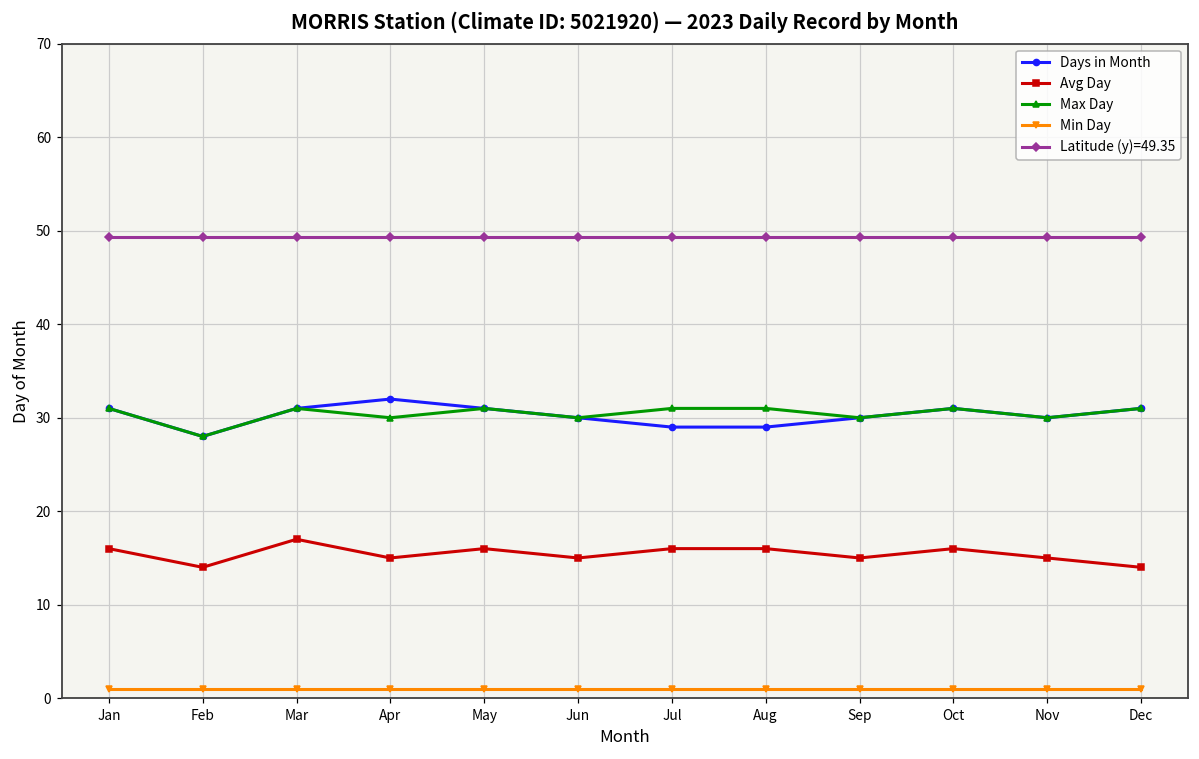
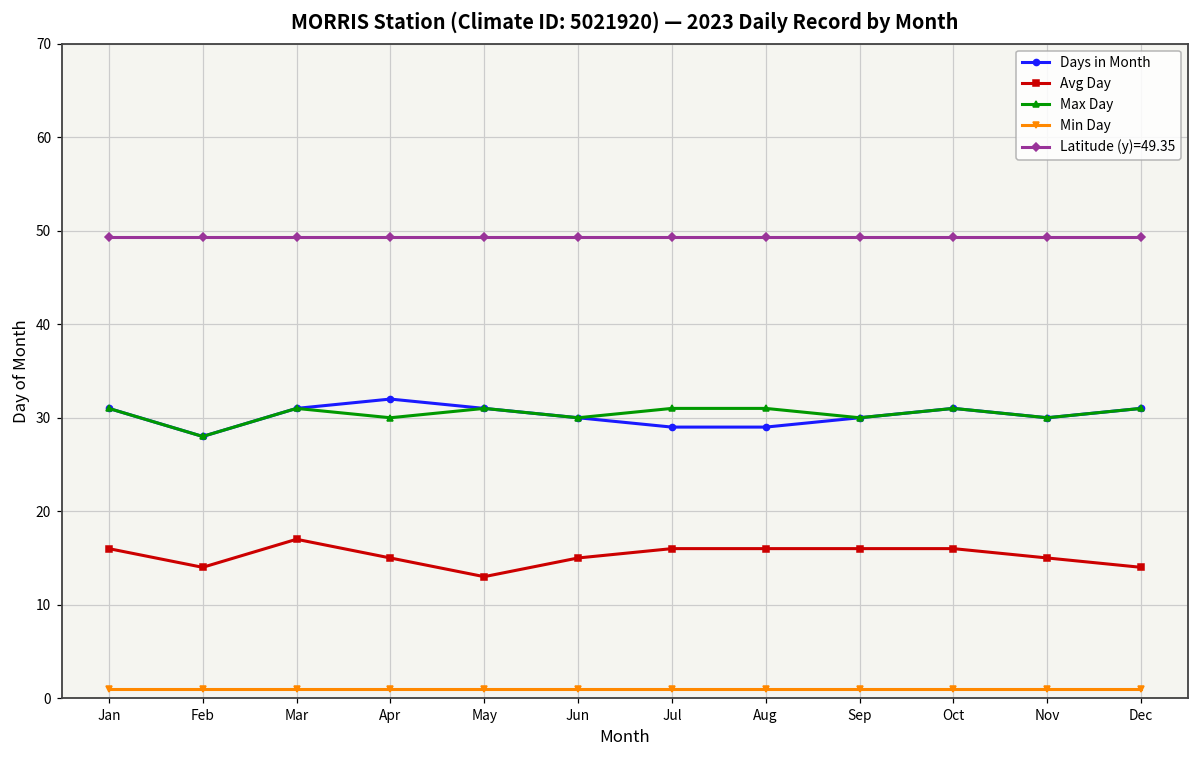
  {
    "Days in Month": {
      "Apr": 32,
      "Jul": 29,
      "Aug": 29
    },
    "Avg Day": {
      "Jan": 16,
      "Feb": 14,
      "Mar": 17,
      "Apr": 15,
-     "May": 16,
+     "May": 13,
      "Jun": 15,
      "Jul": 16,
      "Aug": 16,
-     "Sep": 15,
+     "Sep": 16,
      "Oct": 16,
      "Nov": 15,
      "Dec": 14
    },
    "Max Day": {
      "Apr": 30,
      "Jul": 31,
      "Aug": 31
    },
    "Min Day": {
      "Jan": 1,
      "Feb": 1,
      "Mar": 1,
      "Apr": 1,
      "May": 1,
      "Jun": 1,
      "Jul": 1,
      "Aug": 1,
      "Sep": 1,
      "Oct": 1,
      "Nov": 1,
      "Dec": 1
    },
    "Latitude (y)=49.35": {
      "Jan": 49,
      "Feb": 49,
      "Mar": 49,
      "Apr": 49,
      "May": 49,
      "Jun": 49,
      "Jul": 49,
      "Aug": 49,
      "Sep": 49,
      "Oct": 49,
      "Nov": 49,
      "Dec": 49
    }
  }
